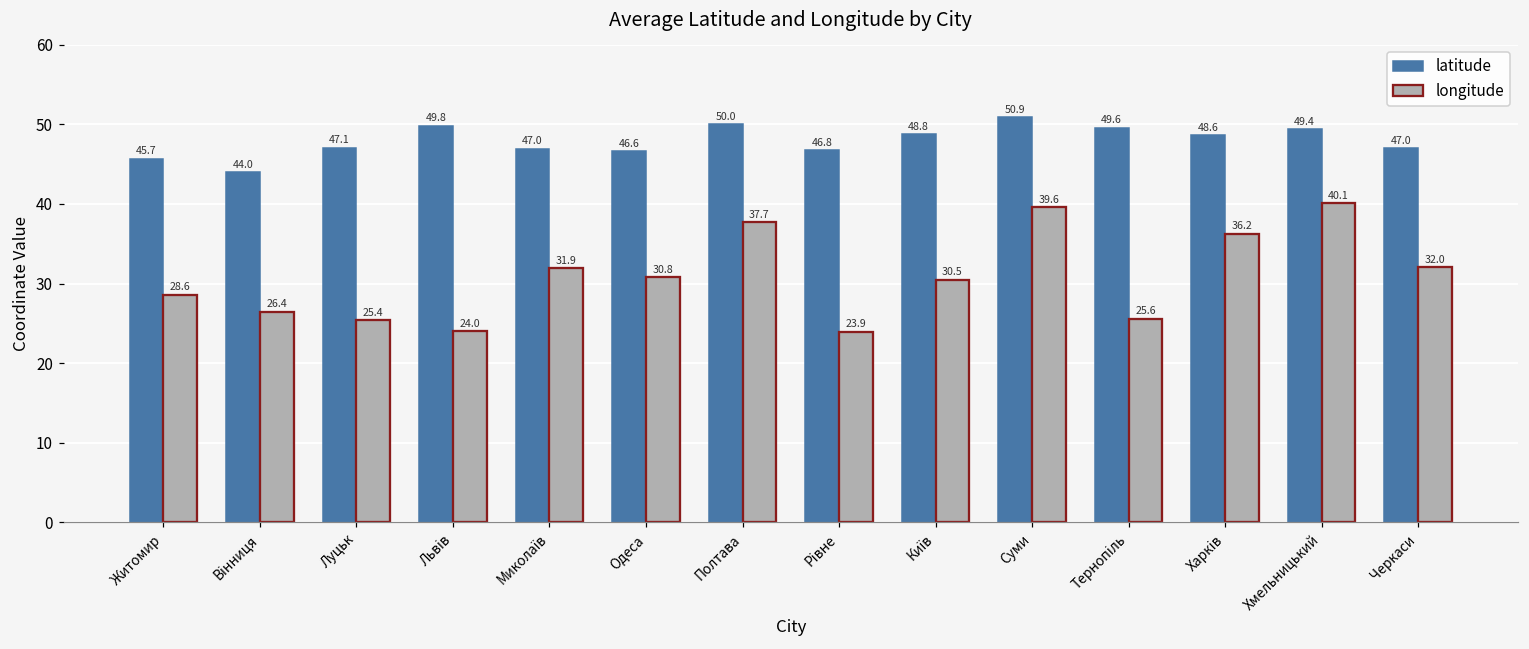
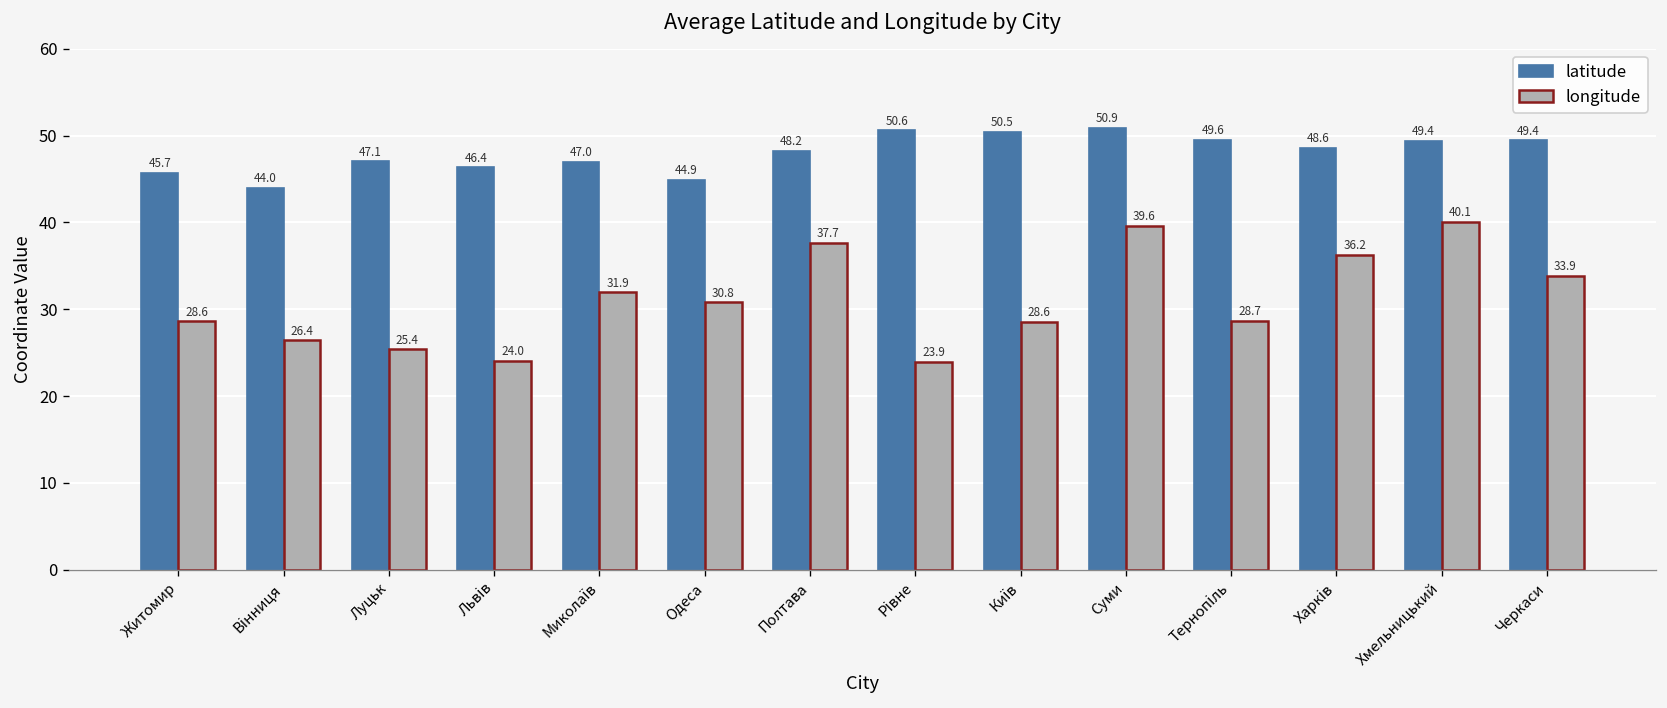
  {
    "latitude": {
      "Житомир": 45.7,
      "Вінниця": 44.0,
      "Луцьк": 47.1,
-     "Львів": 49.8,
+     "Львів": 46.4,
      "Миколаїв": 47.0,
-     "Одеса": 46.6,
-     "Полтава": 50.0,
-     "Рівне": 46.8,
-     "Київ": 48.8,
+     "Одеса": 44.9,
+     "Полтава": 48.2,
+     "Рівне": 50.6,
+     "Київ": 50.5,
      "Суми": 50.9,
      "Тернопіль": 49.6,
      "Харків": 48.6,
      "Хмельницький": 49.4,
-     "Черкаси": 47.0
+     "Черкаси": 49.4
    },
    "longitude": {
      "Житомир": 28.6,
      "Вінниця": 26.4,
      "Луцьк": 25.4,
      "Львів": 24.0,
      "Миколаїв": 31.9,
      "Одеса": 30.8,
      "Полтава": 37.7,
      "Рівне": 23.9,
-     "Київ": 30.5,
+     "Київ": 28.6,
      "Суми": 39.6,
-     "Тернопіль": 25.6,
+     "Тернопіль": 28.7,
      "Харків": 36.2,
      "Хмельницький": 40.1,
-     "Черкаси": 32.0
+     "Черкаси": 33.9
    }
  }
